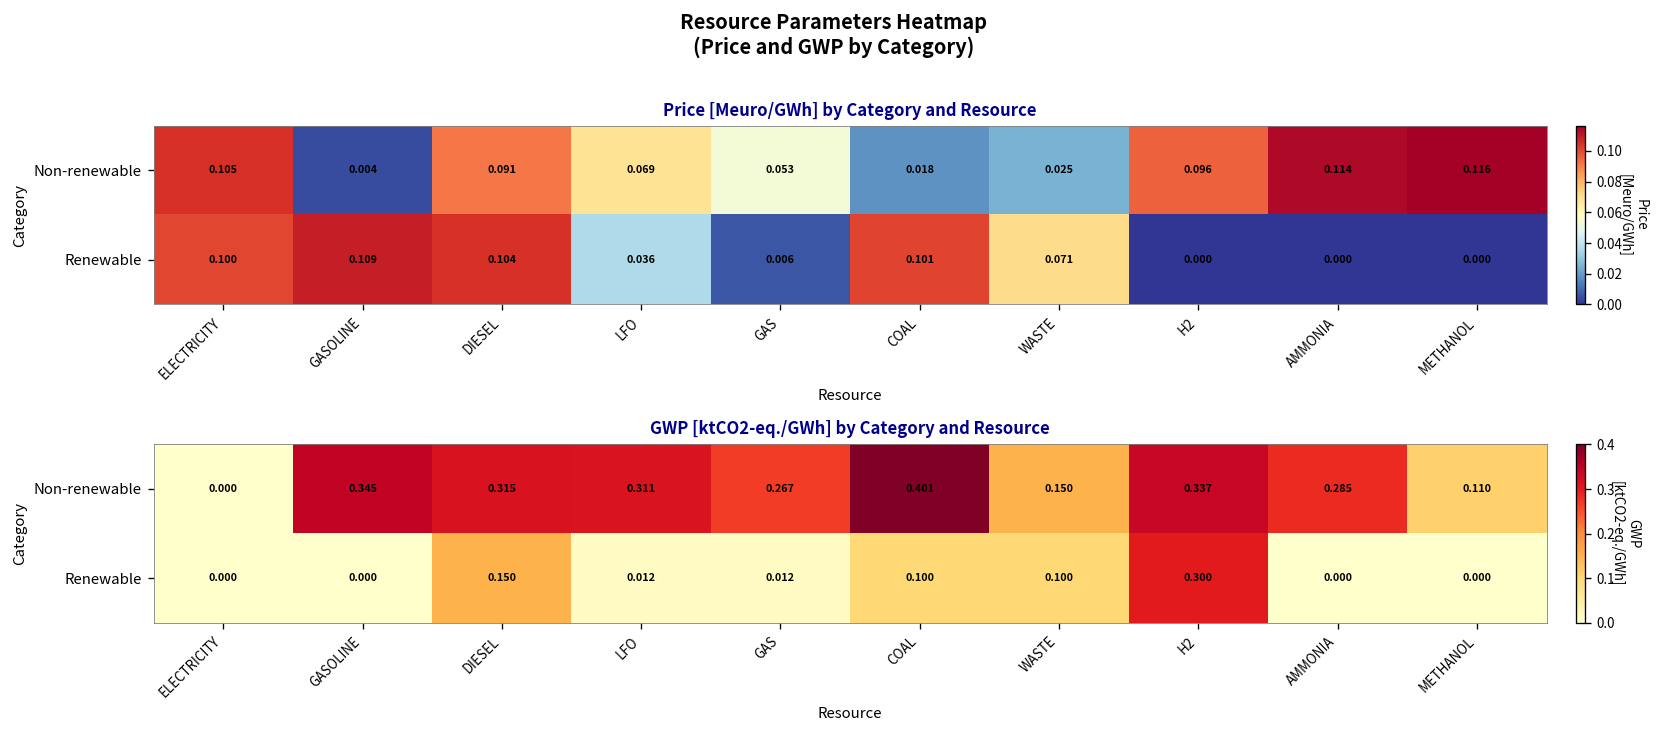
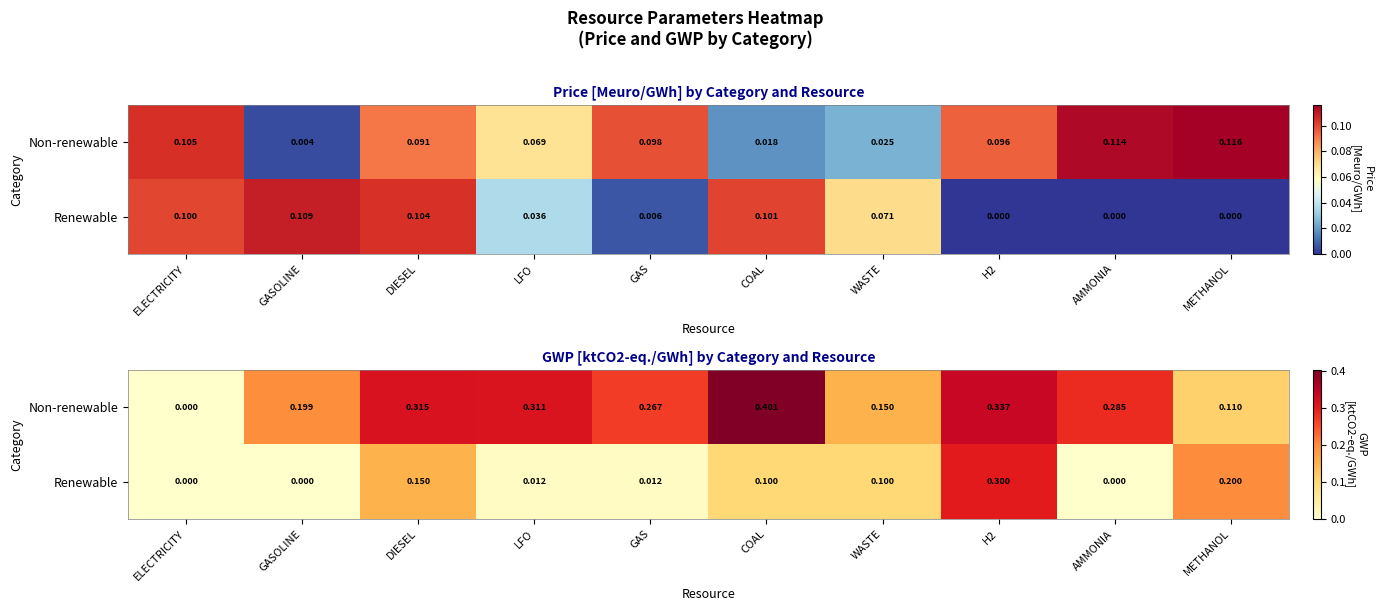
  {
    "Price [Meuro/GWh] by Category and Resource": {
      "Non-renewable": {
        "ELECTRICITY": 0.105,
        "GASOLINE": 0.004,
        "DIESEL": 0.091,
        "LFO": 0.069,
-       "GAS": 0.053,
+       "GAS": 0.098,
        "COAL": 0.018,
        "WASTE": 0.025,
        "H2": 0.096,
        "AMMONIA": 0.114,
        "METHANOL": 0.116
      },
      "Renewable": {
        "ELECTRICITY": 0.100,
        "GASOLINE": 0.109,
        "DIESEL": 0.104,
        "LFO": 0.036,
        "GAS": 0.006,
        "COAL": 0.101,
        "WASTE": 0.071,
        "H2": 0.000,
        "AMMONIA": 0.000,
        "METHANOL": 0.000
      }
    },
    "GWP [ktCO2-eq./GWh] by Category and Resource": {
      "Non-renewable": {
        "ELECTRICITY": 0.000,
-       "GASOLINE": 0.345,
+       "GASOLINE": 0.199,
        "DIESEL": 0.315,
        "LFO": 0.311,
        "GAS": 0.267,
        "COAL": 0.401,
        "WASTE": 0.150,
        "H2": 0.337,
        "AMMONIA": 0.285,
        "METHANOL": 0.110
      },
      "Renewable": {
        "ELECTRICITY": 0.000,
        "GASOLINE": 0.000,
        "DIESEL": 0.150,
        "LFO": 0.012,
        "GAS": 0.012,
        "COAL": 0.100,
        "WASTE": 0.100,
        "H2": 0.300,
        "AMMONIA": 0.000,
-       "METHANOL": 0.000
+       "METHANOL": 0.200
      }
    }
  }
